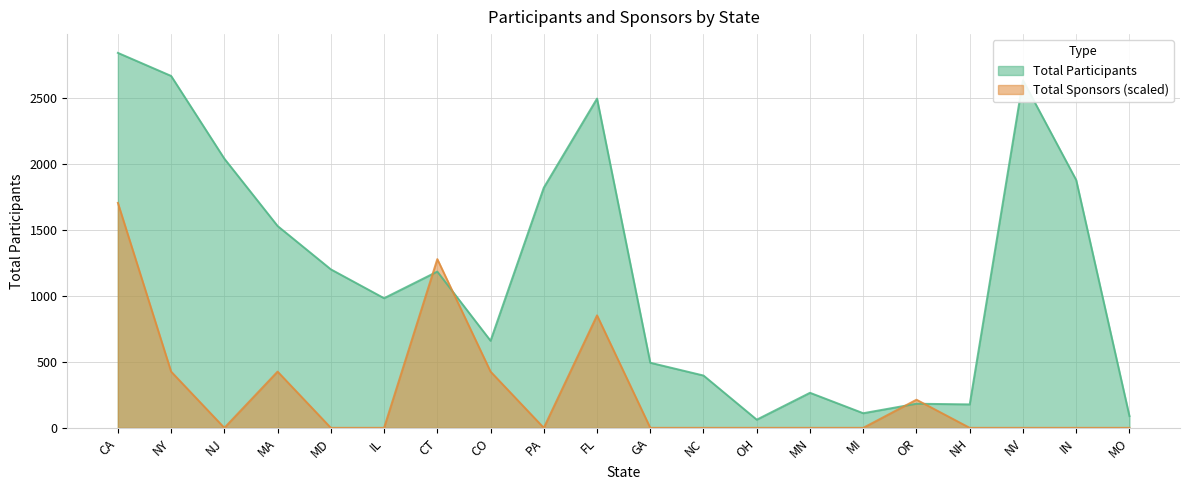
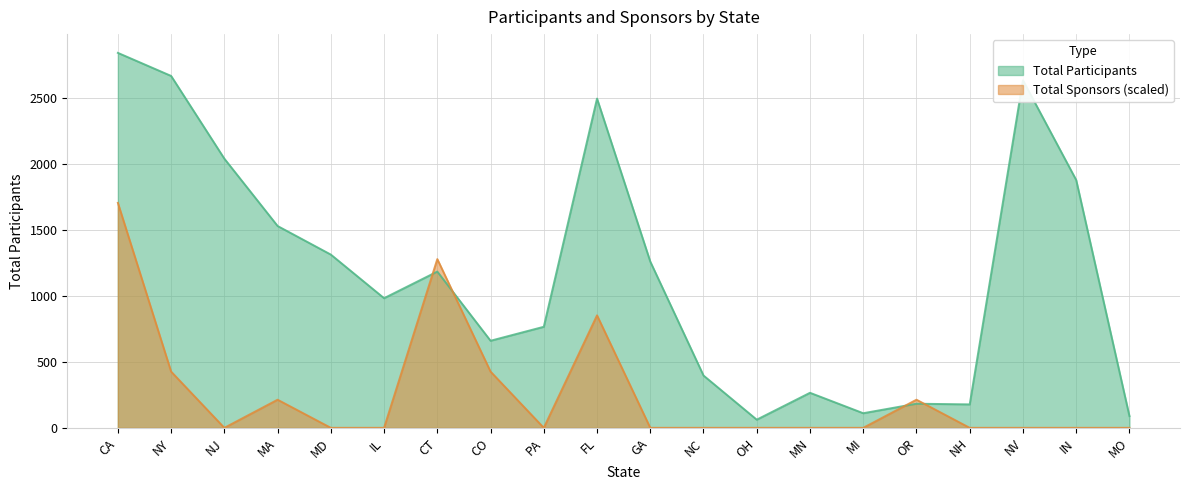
  {
    "Total Participants": {
      "CA": 2850,
      "NY": 2670,
      "NJ": 2040,
      "MA": 1530,
-     "MD": 1200,
+     "MD": 1320,
      "IL": 980,
      "CT": 1190,
      "CO": 660,
-     "PA": 1820,
+     "PA": 770,
      "FL": 2500,
-     "GA": 490,
+     "GA": 1260,
      "NC": 400,
      "OH": 60,
      "MN": 270,
      "MI": 110,
      "OR": 180,
      "NH": 180,
      "IN": 1880,
      "MO": 90
    },
    "Total Sponsors (scaled)": {
      "CA": 1710,
      "NY": 430,
      "NJ": 0,
-     "MA": 430,
+     "MA": 210,
      "MD": 0,
      "IL": 0,
      "CT": 1280,
      "CO": 430,
      "PA": 0,
      "FL": 850,
      "GA": 0,
      "NC": 0,
      "OH": 0,
      "MN": 0,
      "MI": 0,
      "OR": 210,
      "NH": 0,
      "NV": 0,
      "IN": 0,
      "MO": 0
    }
  }
